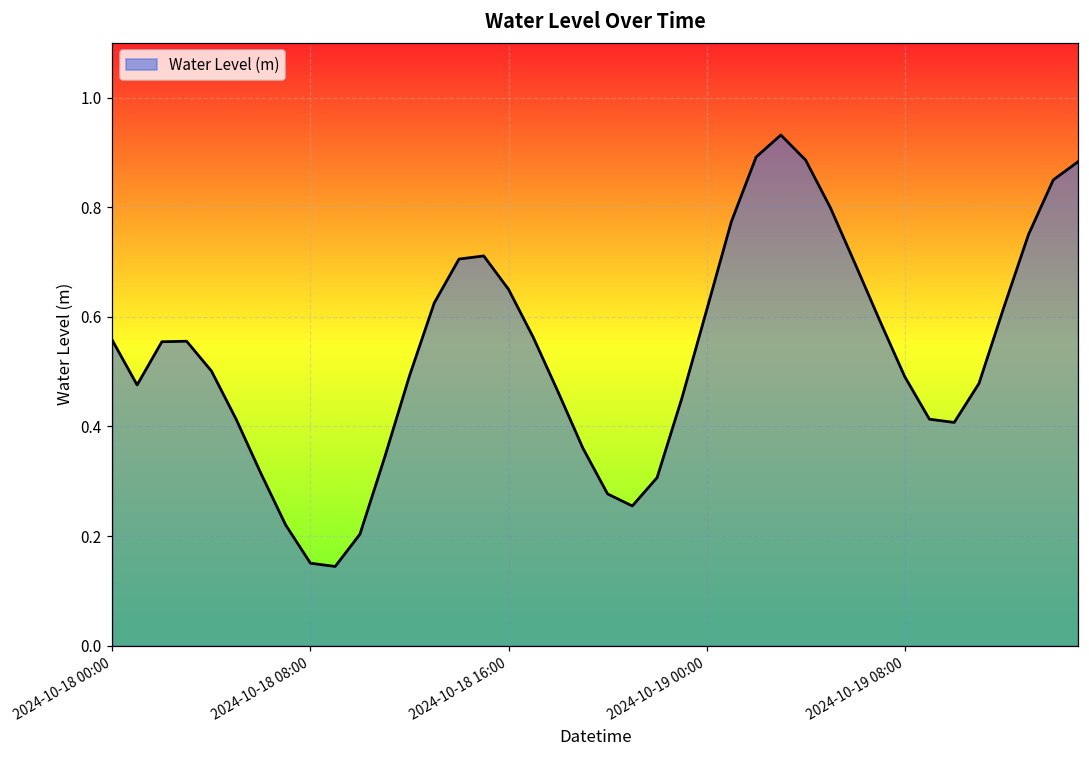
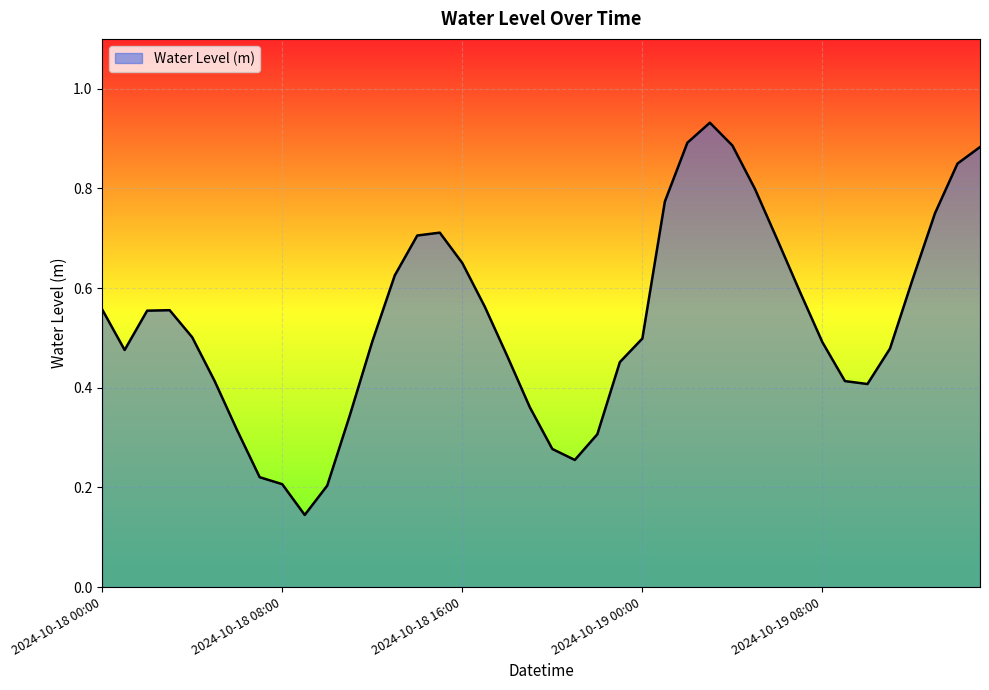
  {
    "2024-10-18 00:00": 0.56,
-   "2024-10-18 08:00": 0.15,
+   "2024-10-18 08:00": 0.21,
    "2024-10-18 16:00": 0.65,
-   "2024-10-19 00:00": 0.61,
+   "2024-10-19 00:00": 0.50,
    "2024-10-19 08:00": 0.49
  }
